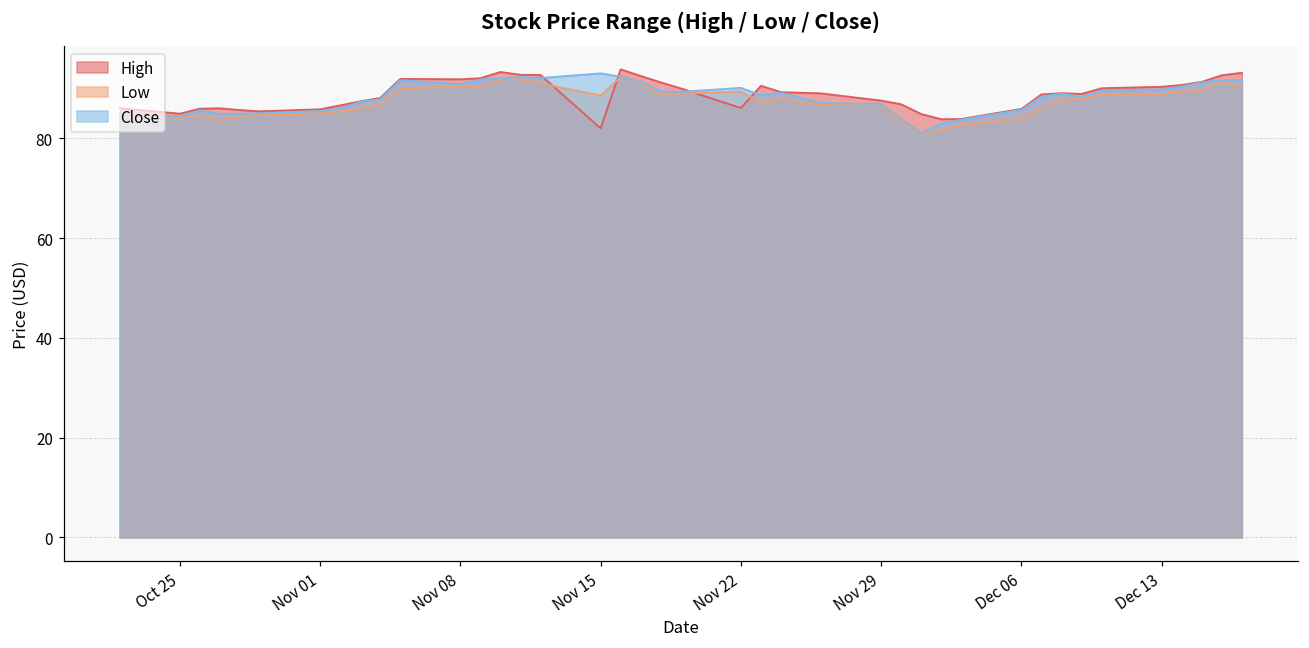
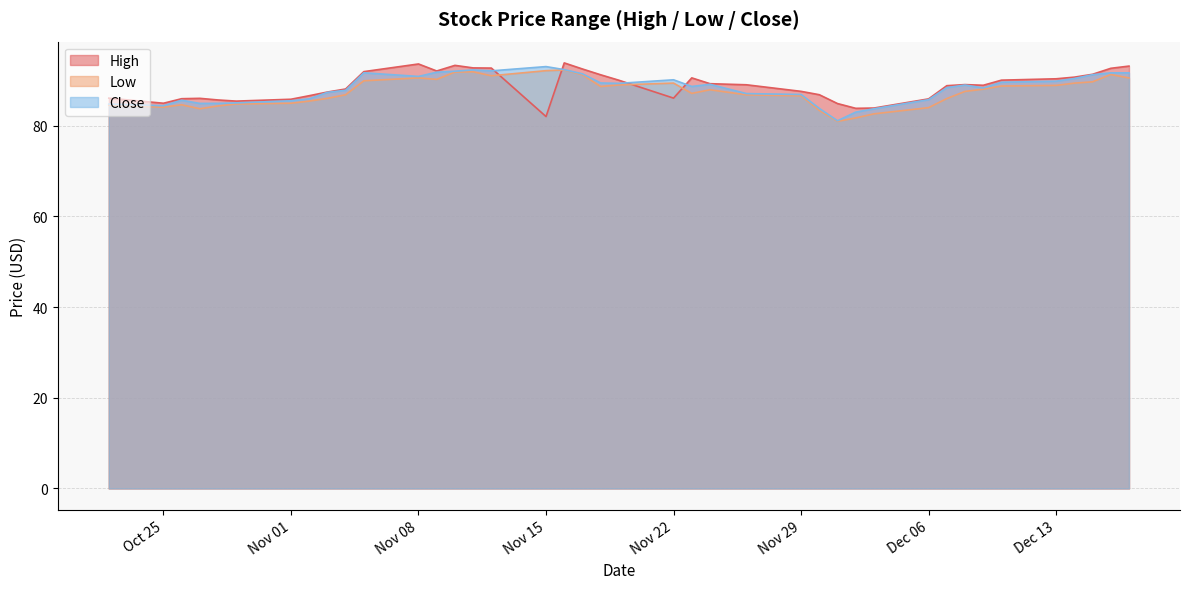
  {
    "High": {
-     "Nov 08": 92,
+     "Nov 08": 94,
      "Nov 15": 82,
      "Nov 22": 86,
      "Nov 29": 88
    },
    "Low": {
-     "Nov 15": 89,
+     "Nov 15": 92,
      "Nov 22": 89,
      "Dec 06": 84,
      "Dec 13": 89
    },
    "Close": {
      "Nov 15": 93,
      "Nov 22": 90
    }
  }
